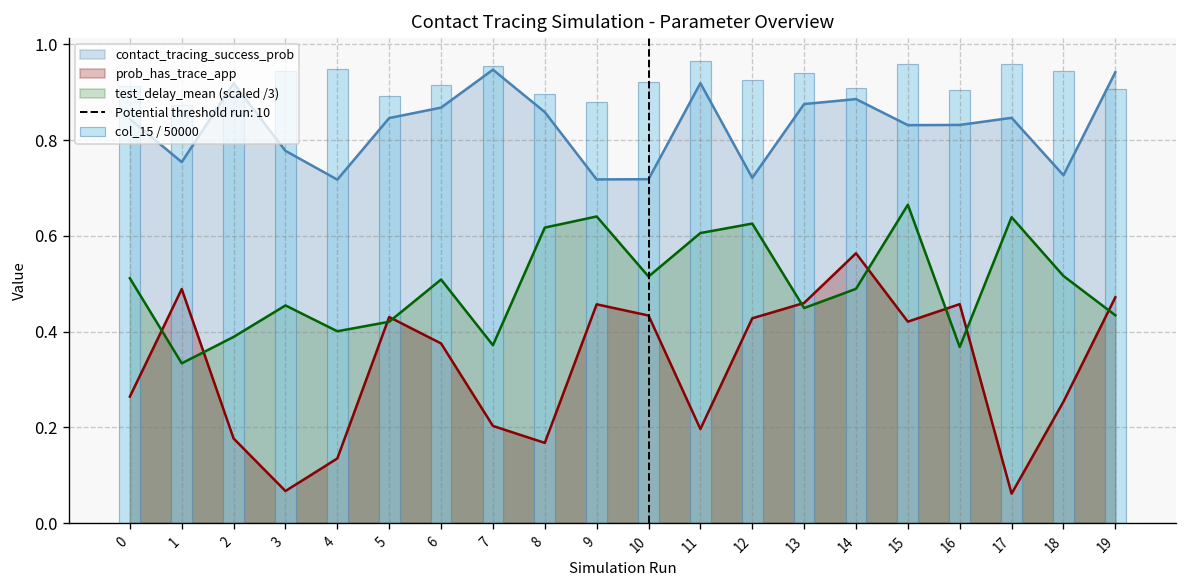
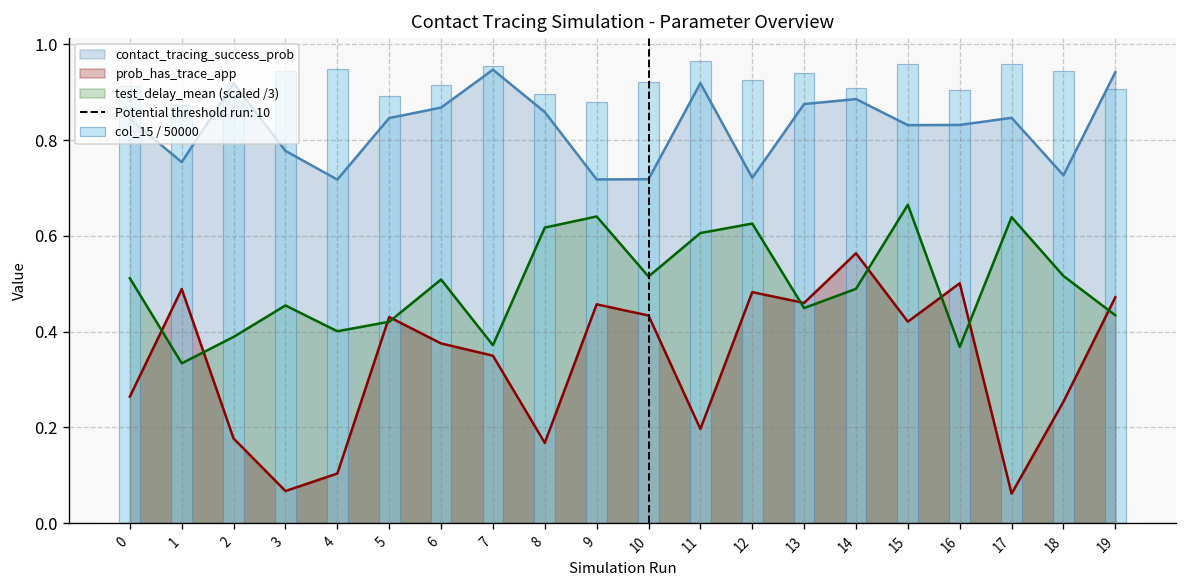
  {
    "prob_has_trace_app": {
      "0": 0.26,
      "1": 0.49,
      "2": 0.18,
      "3": 0.07,
-     "4": 0.14,
+     "4": 0.10,
      "5": 0.43,
      "6": 0.38,
-     "7": 0.20,
+     "7": 0.35,
      "8": 0.17,
      "9": 0.46,
      "10": 0.43,
      "11": 0.20,
-     "12": 0.43,
+     "12": 0.48,
      "13": 0.46,
      "14": 0.56,
      "15": 0.42,
-     "16": 0.46,
+     "16": 0.50,
      "17": 0.06,
      "18": 0.25,
      "19": 0.47
    }
  }
